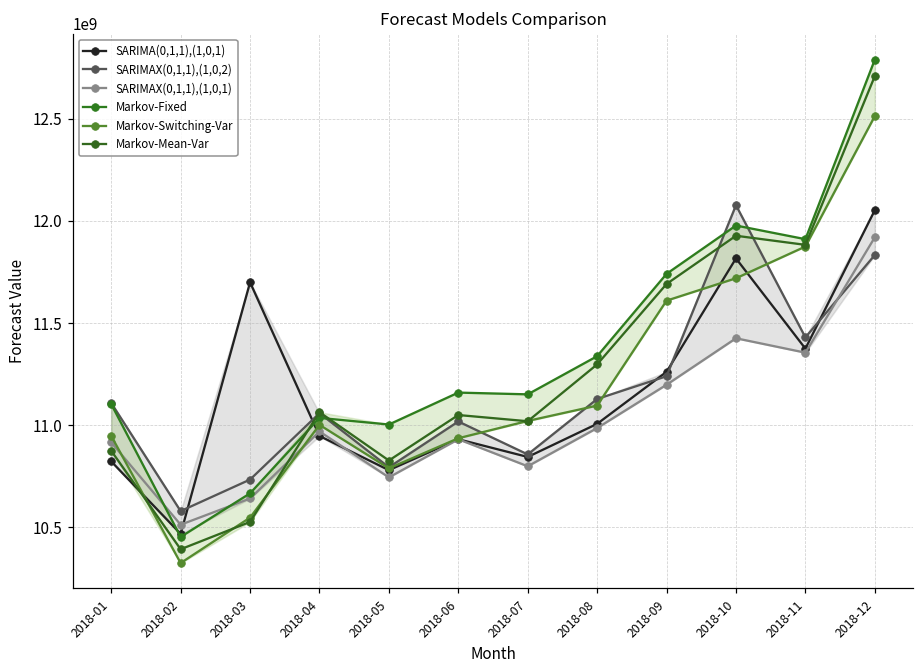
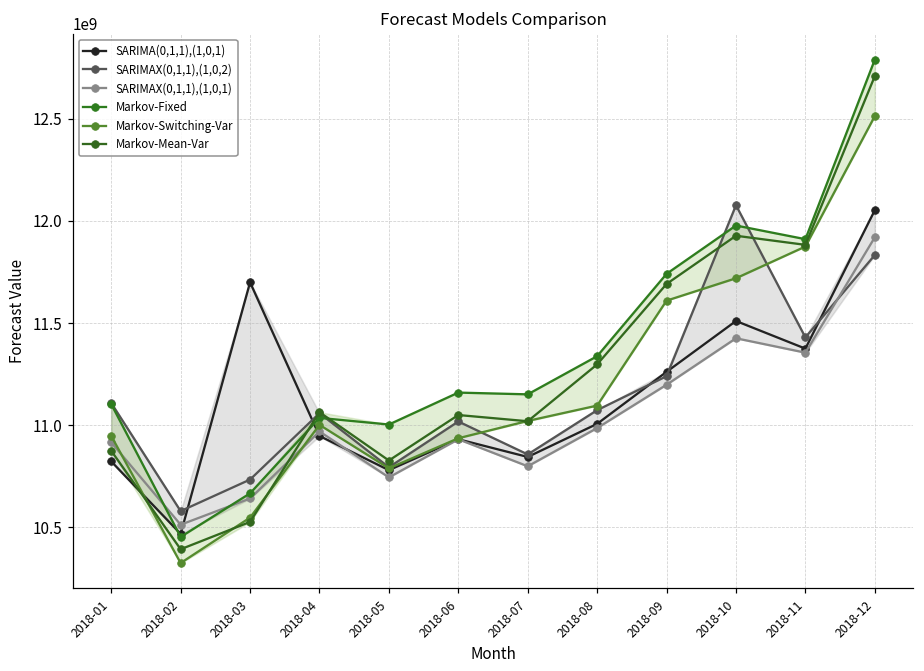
  {
    "SARIMA(0,1,1),(1,0,1)": {
      "2018-01": 10820000000,
      "2018-02": 10470000000,
      "2018-04": 10950000000,
      "2018-08": 11010000000,
-     "2018-10": 11820000000,
+     "2018-10": 11510000000,
      "2018-11": 11370000000
    },
    "SARIMAX(0,1,1),(1,0,2)": {
      "2018-03": 10730000000,
-     "2018-08": 11130000000,
+     "2018-08": 11070000000,
      "2018-09": 11240000000,
      "2018-12": 11830000000
    }
  }
